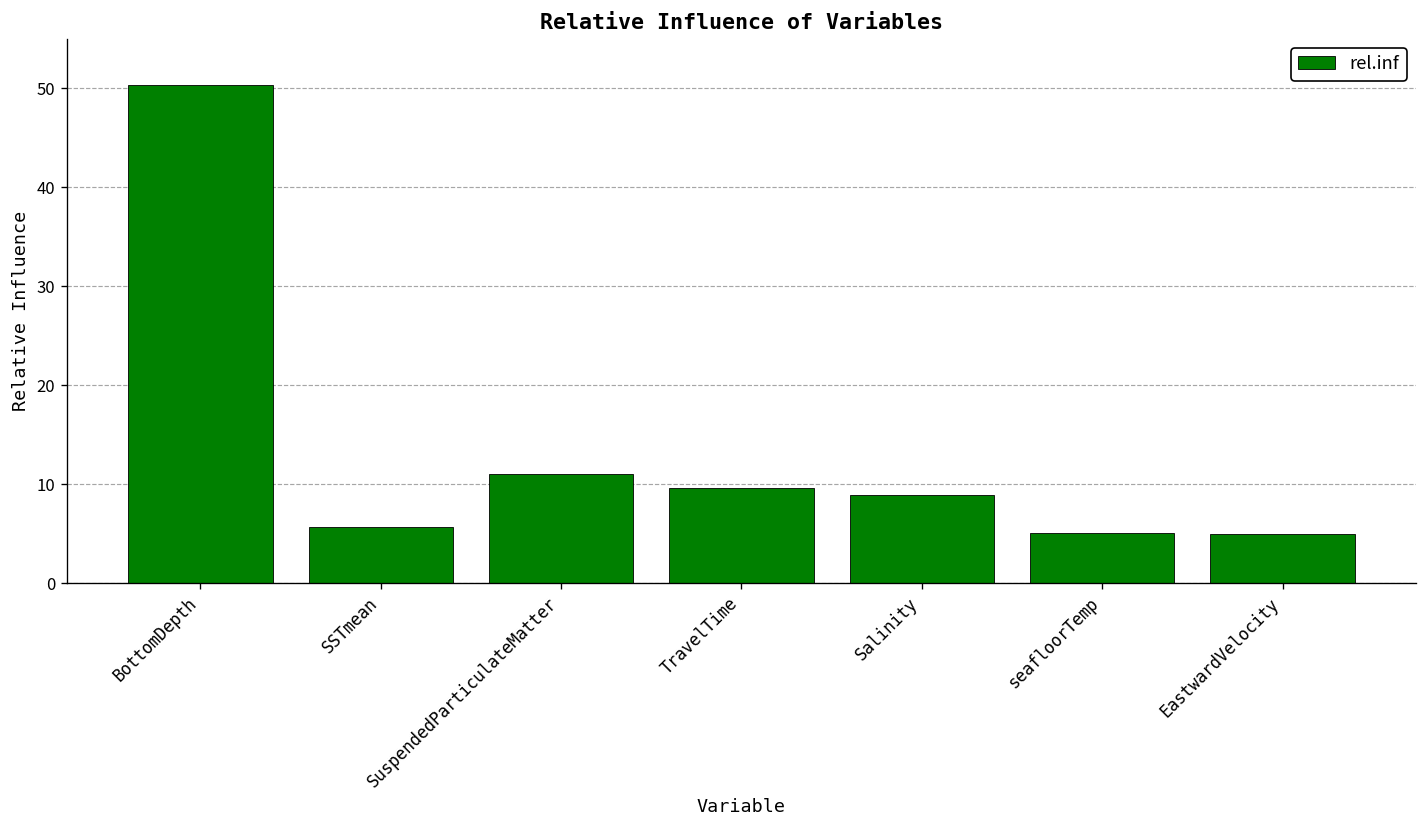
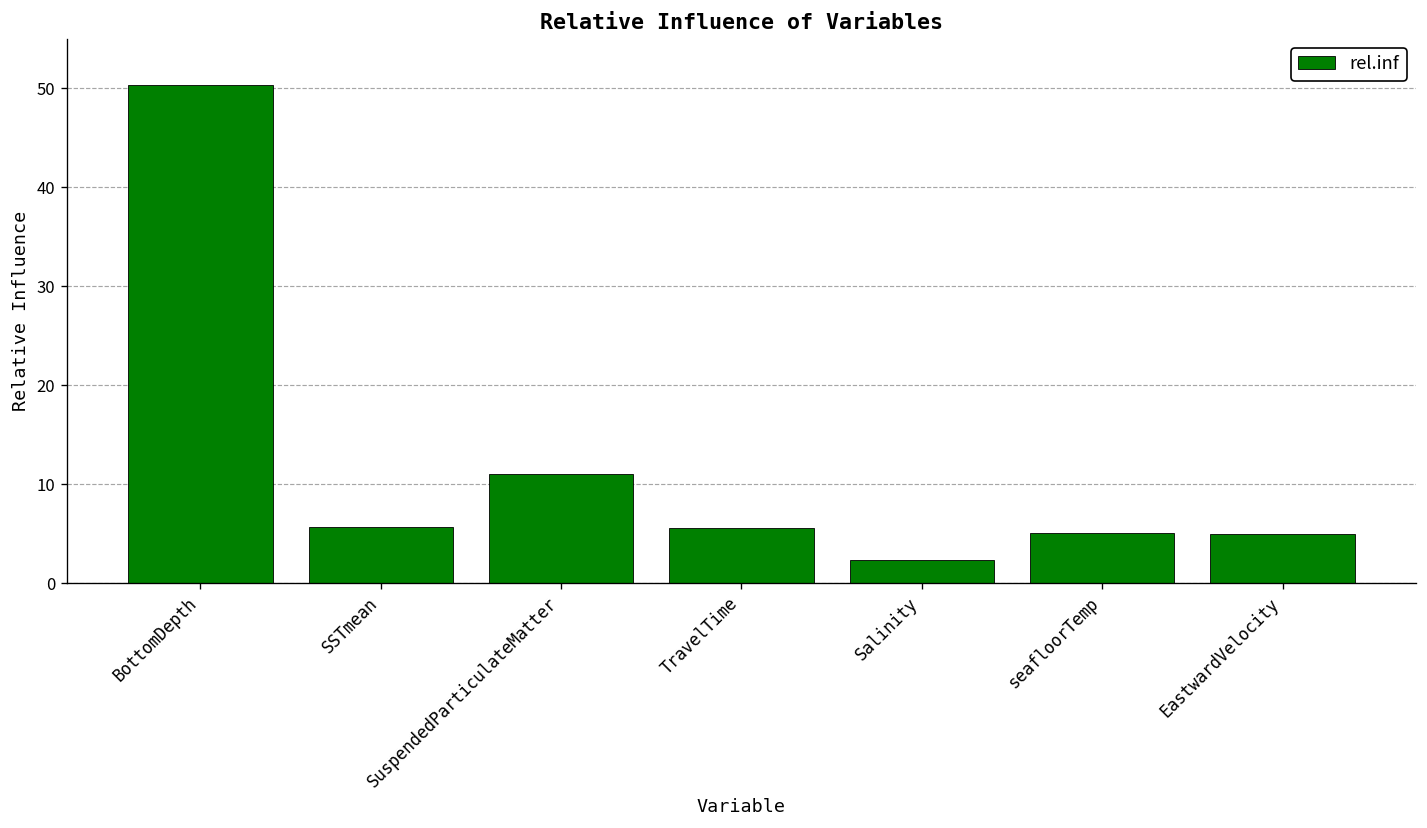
  {
    "BottomDepth": 50,
    "SSTmean": 6,
    "SuspendedParticulateMatter": 11,
-   "TravelTime": 10,
-   "Salinity": 9,
+   "TravelTime": 6,
+   "Salinity": 2,
    "seafloorTemp": 5,
    "EastwardVelocity": 5
  }
